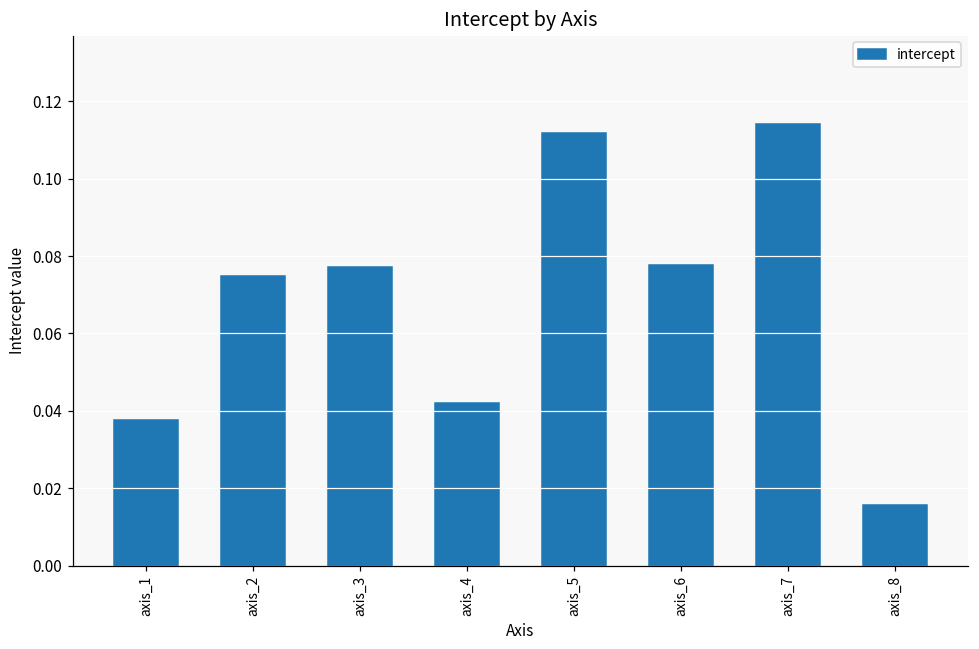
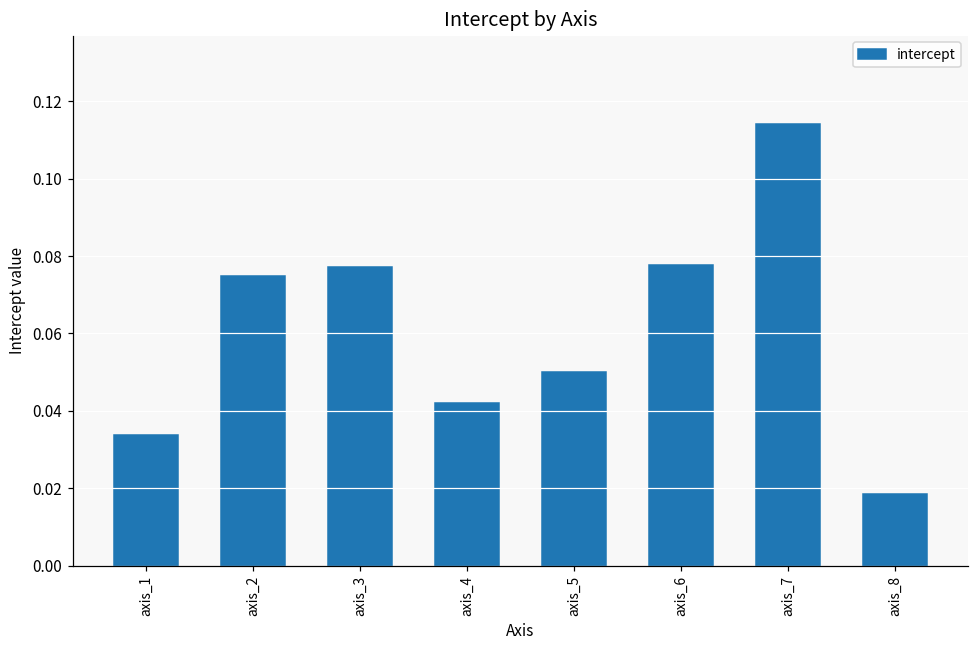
  {
-   "axis_1": 0.038,
+   "axis_1": 0.034,
    "axis_2": 0.075,
    "axis_3": 0.077,
    "axis_4": 0.042,
-   "axis_5": 0.112,
+   "axis_5": 0.050,
    "axis_6": 0.078,
    "axis_7": 0.114,
-   "axis_8": 0.016
+   "axis_8": 0.018
  }
